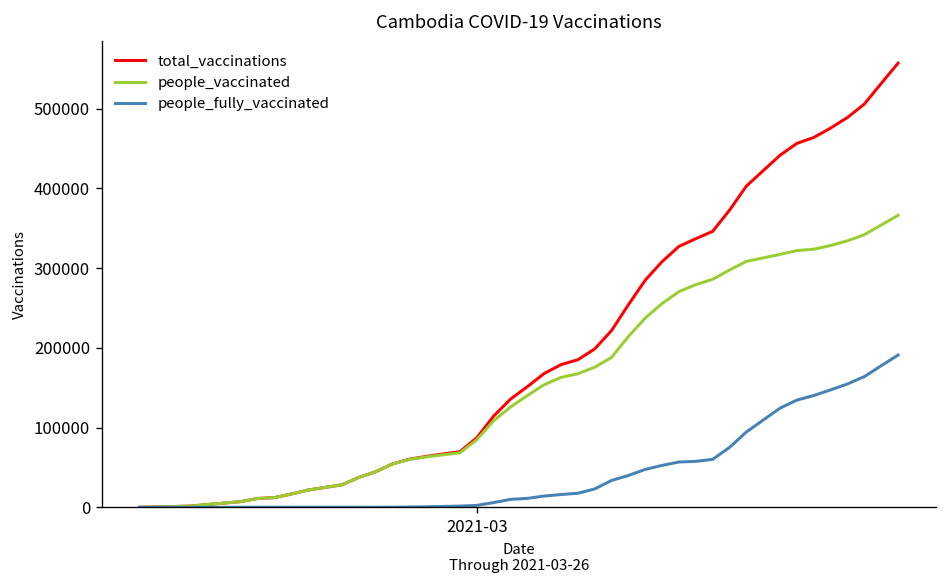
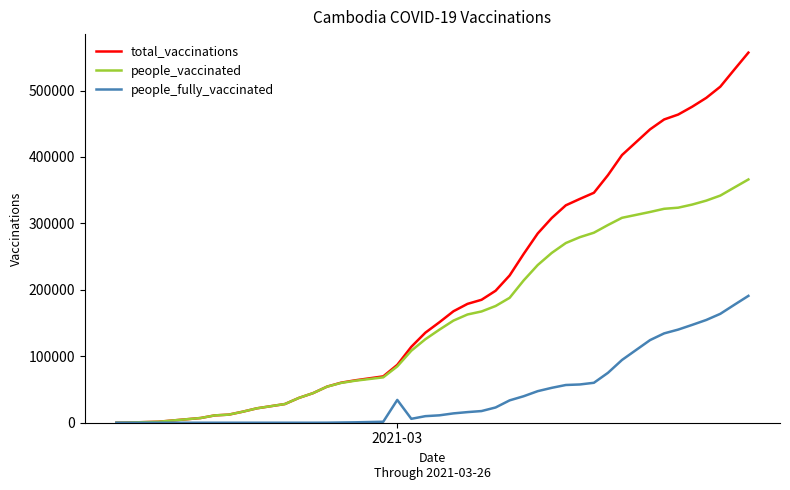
  {
    "people_fully_vaccinated": {
-     "2021-03": 0
+     "2021-03": 30000
    }
  }
